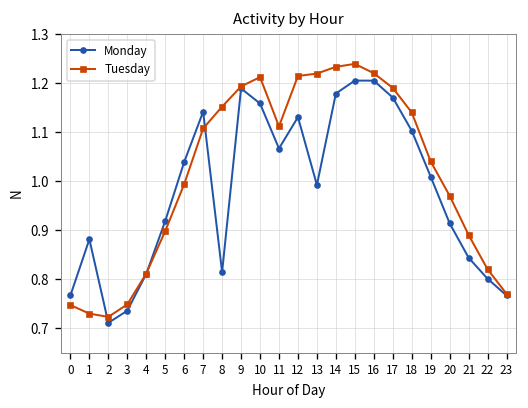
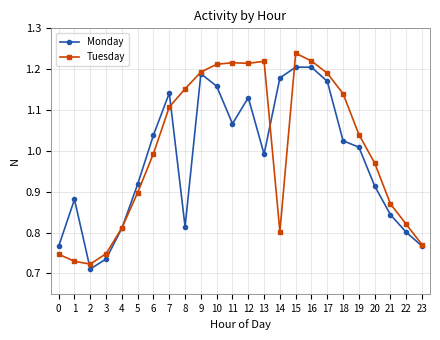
  {
    "Monday": {
      "0": 0.77,
      "1": 0.88,
      "2": 0.71,
      "3": 0.74,
      "5": 0.92,
      "6": 1.04,
      "7": 1.14,
      "8": 0.81,
      "10": 1.16,
      "11": 1.07,
      "12": 1.13,
      "13": 0.99,
      "14": 1.18,
      "15": 1.20,
      "16": 1.20,
      "17": 1.17,
-     "18": 1.10,
+     "18": 1.02,
      "19": 1.01,
      "20": 0.91,
      "21": 0.84,
      "22": 0.80
    },
    "Tuesday": {
      "0": 0.75,
      "1": 0.73,
      "2": 0.72,
      "3": 0.75,
      "5": 0.90,
      "6": 0.99,
      "7": 1.11,
      "8": 1.15,
      "10": 1.21,
-     "11": 1.11,
+     "11": 1.22,
      "12": 1.21,
      "13": 1.22,
-     "14": 1.23,
+     "14": 0.80,
      "15": 1.24,
      "16": 1.22,
      "17": 1.19,
      "18": 1.14,
      "19": 1.04,
      "20": 0.97,
-     "21": 0.89,
+     "21": 0.87,
      "22": 0.82
    }
  }
